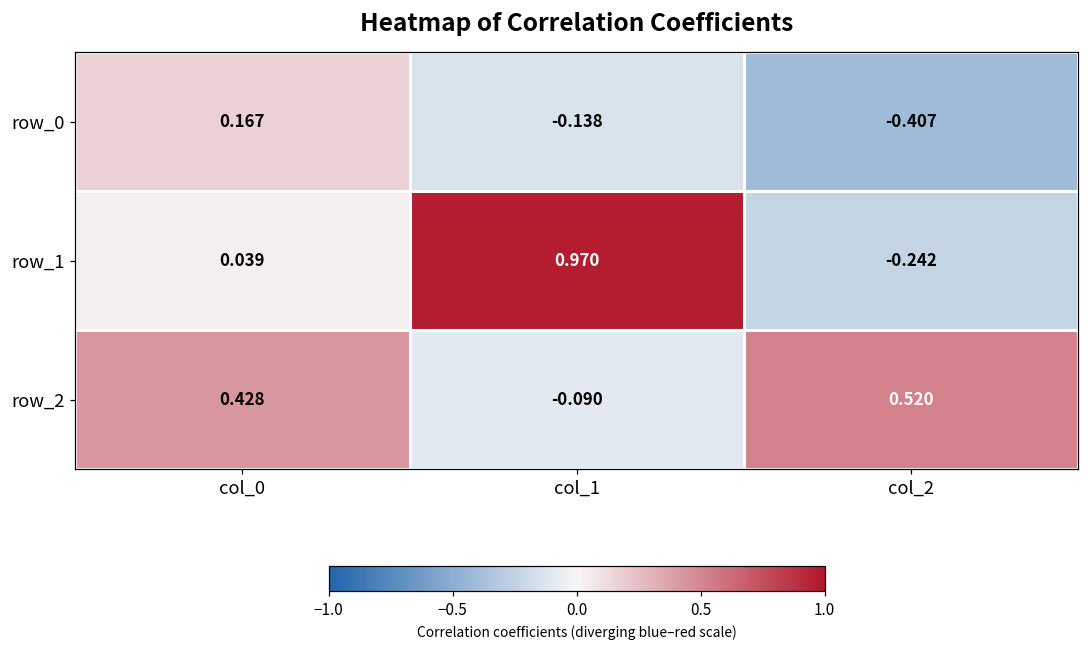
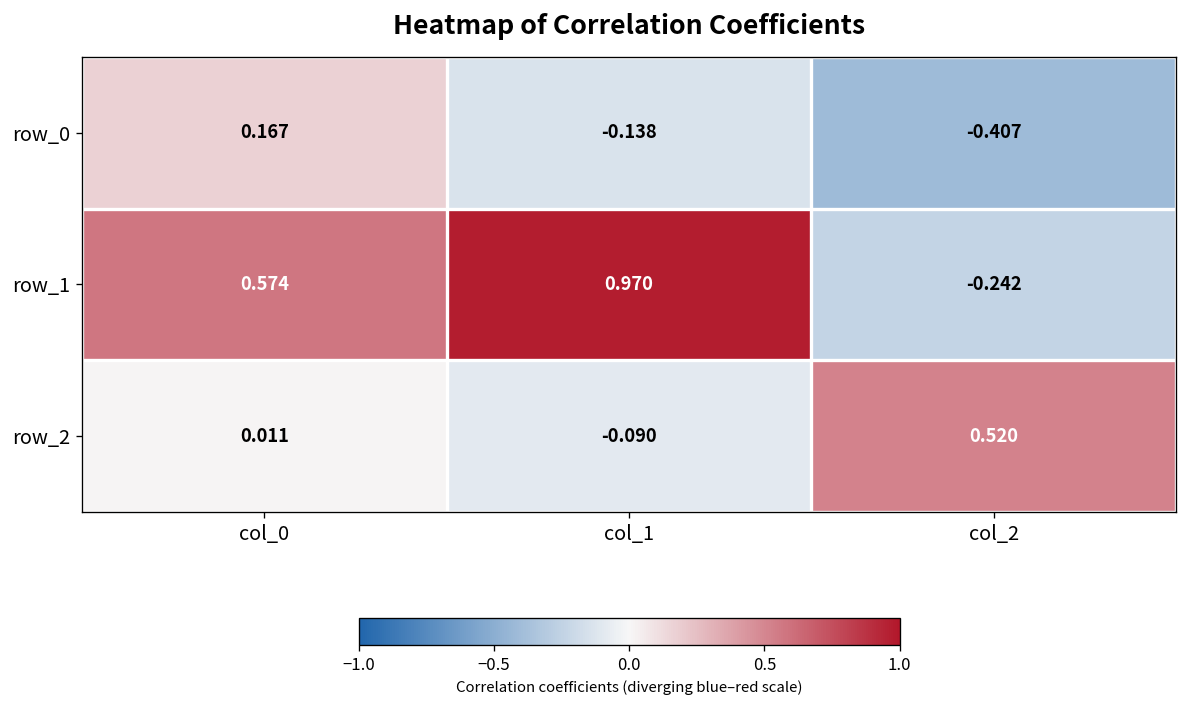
  {
    "row_0": {
      "col_0": 0.167,
      "col_1": -0.138,
      "col_2": -0.407
    },
    "row_1": {
-     "col_0": 0.039,
+     "col_0": 0.574,
      "col_1": 0.970,
      "col_2": -0.242
    },
    "row_2": {
-     "col_0": 0.428,
+     "col_0": 0.011,
      "col_1": -0.090,
      "col_2": 0.520
    }
  }
